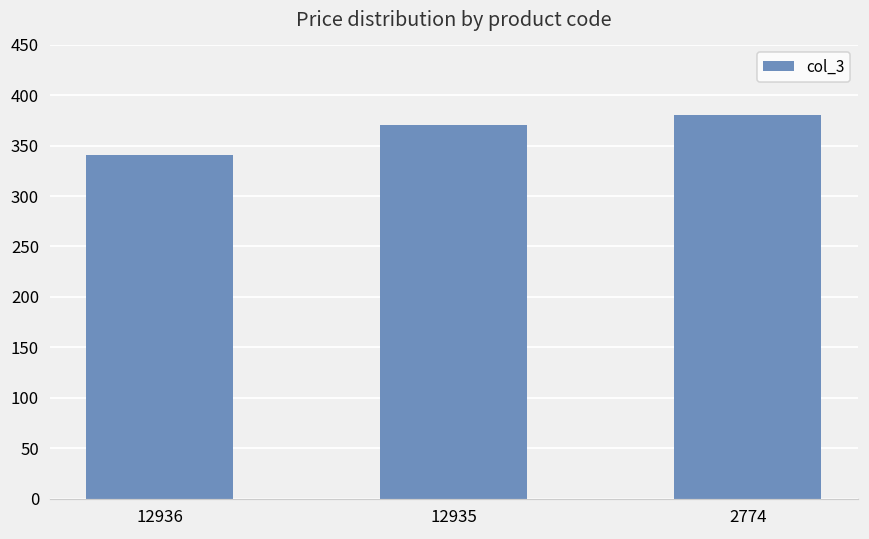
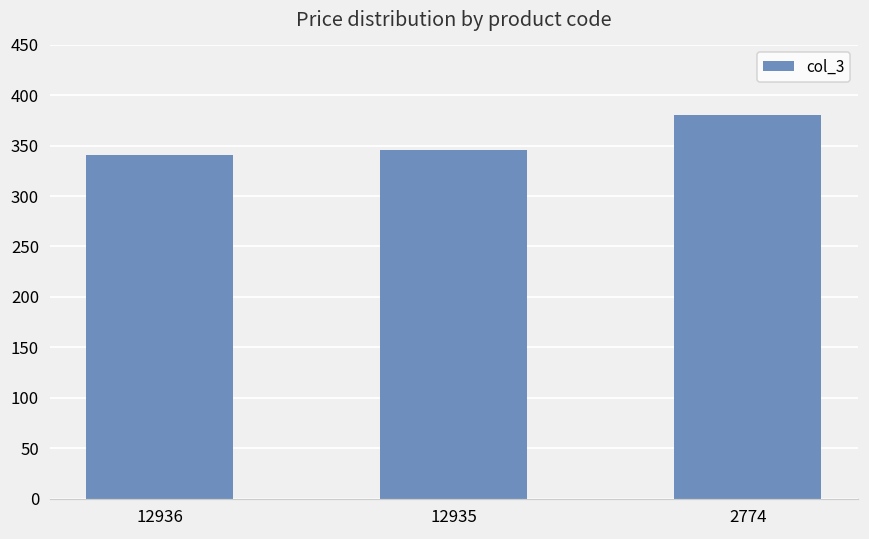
  {
    "12936": 340,
-   "12935": 370,
+   "12935": 350,
    "2774": 380
  }
